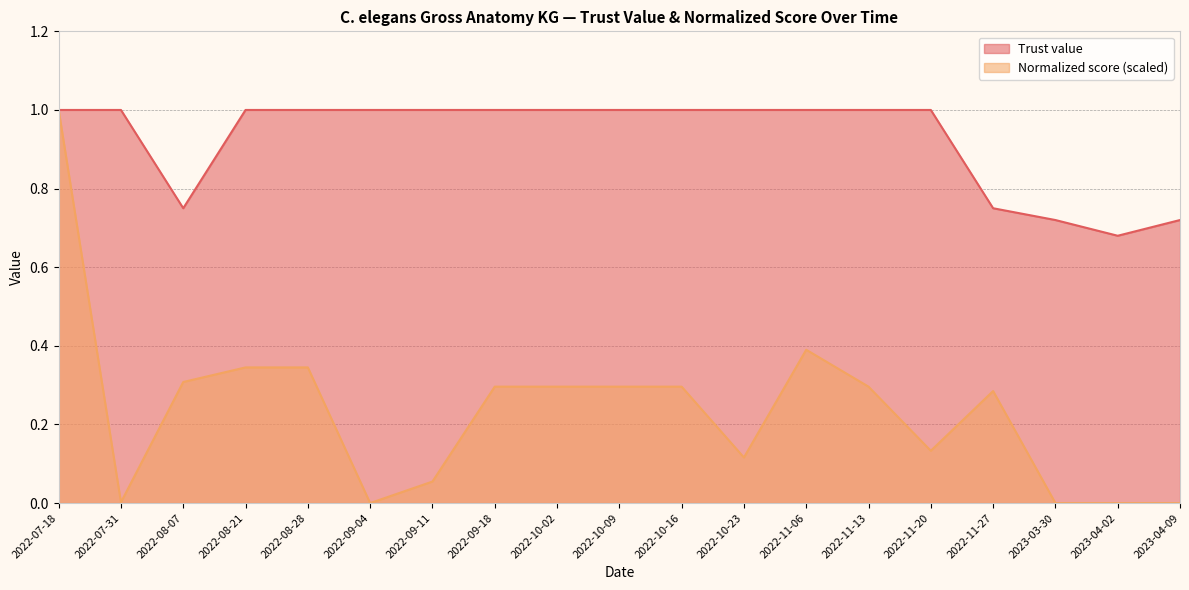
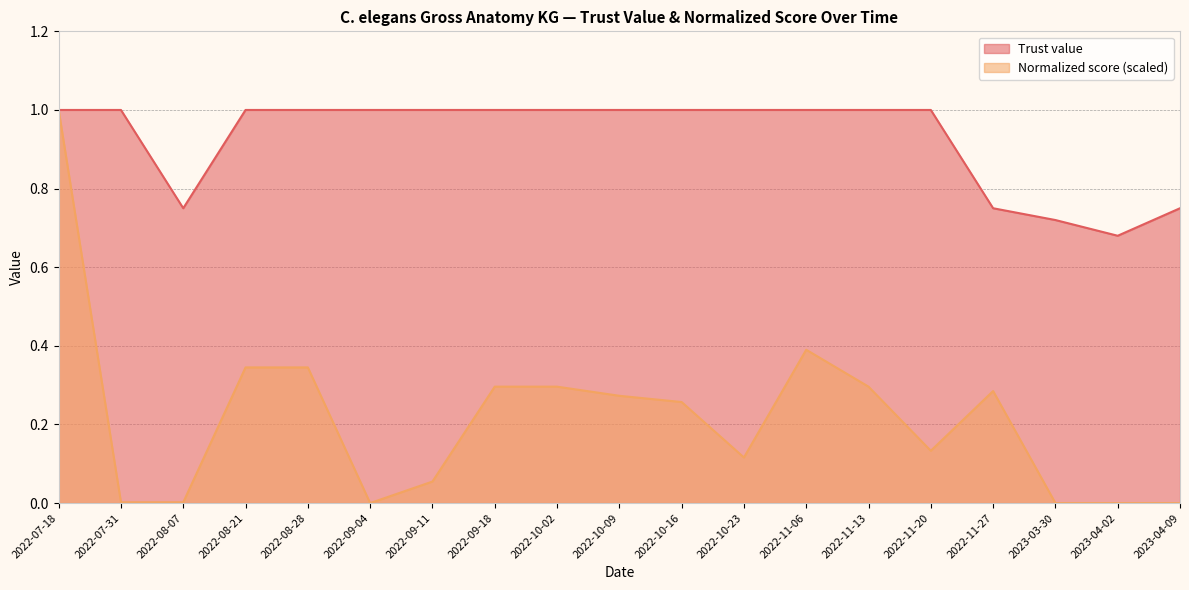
  {
    "Trust value": {
      "2022-07-31": 1.00,
      "2022-08-07": 0.75,
      "2022-08-21": 1.00,
      "2022-08-28": 1.00,
      "2022-09-04": 1.00,
      "2022-09-11": 1.00,
      "2022-09-18": 1.00,
      "2022-10-02": 1.00,
      "2022-10-09": 1.00,
      "2022-10-16": 1.00,
      "2022-10-23": 1.00,
      "2022-11-06": 1.00,
      "2022-11-13": 1.00,
      "2022-11-20": 1.00,
      "2022-11-27": 0.75,
      "2023-03-30": 0.72,
      "2023-04-02": 0.68,
-     "2023-04-09": 0.72
+     "2023-04-09": 0.75
    },
    "Normalized score (scaled)": {
      "2022-07-31": 0.00,
-     "2022-08-07": 0.31,
+     "2022-08-07": 0.00,
      "2022-08-21": 0.35,
      "2022-08-28": 0.35,
      "2022-09-04": 0.00,
      "2022-09-11": 0.05,
      "2022-09-18": 0.30,
      "2022-10-02": 0.30,
-     "2022-10-09": 0.30,
-     "2022-10-16": 0.30,
+     "2022-10-09": 0.27,
+     "2022-10-16": 0.26,
      "2022-10-23": 0.12,
      "2022-11-06": 0.39,
      "2022-11-13": 0.30,
      "2022-11-20": 0.13,
      "2022-11-27": 0.28,
      "2023-03-30": 0.00,
      "2023-04-02": 0.00,
      "2023-04-09": 0.00
    }
  }
